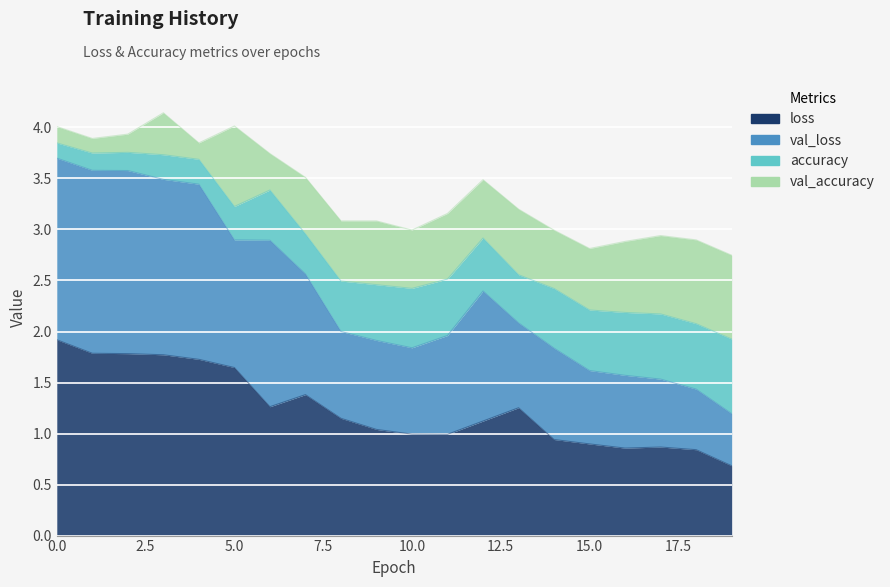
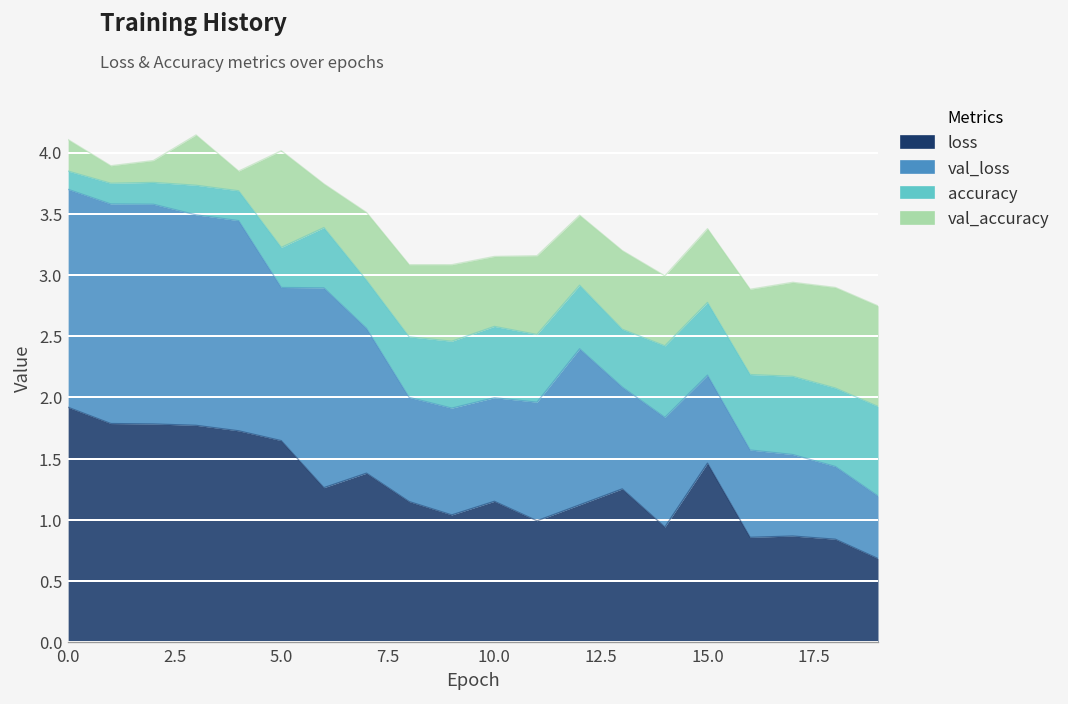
  {
    "loss": {
      "0.0": 1.92,
      "5.0": 1.65,
-     "10.0": 0.99,
-     "15.0": 0.90
+     "10.0": 1.15,
+     "15.0": 1.46
    },
    "val_accuracy": {
-     "0.0": 0.16,
+     "0.0": 0.26,
      "5.0": 0.79,
      "10.0": 0.57,
      "15.0": 0.60
    }
  }
